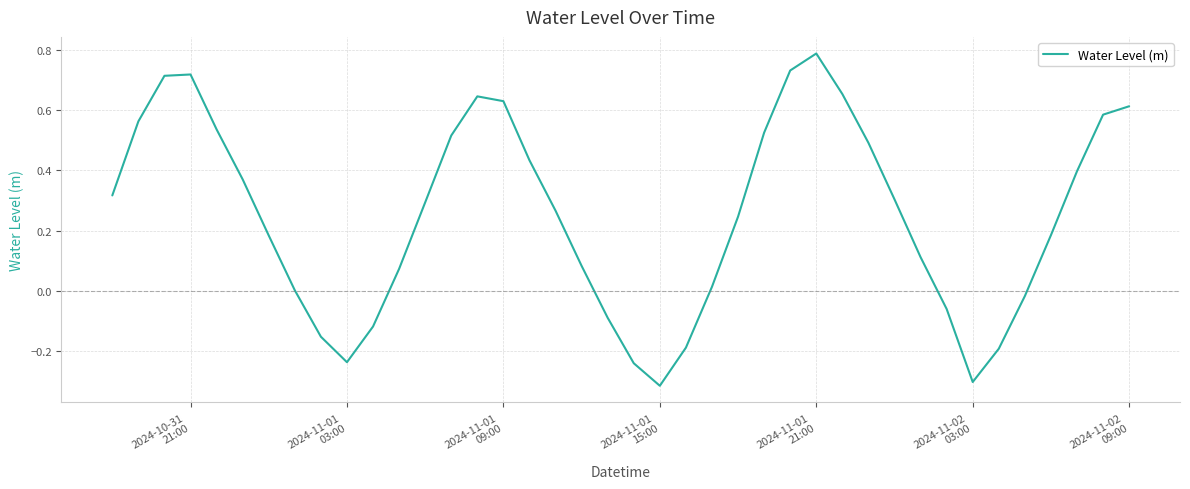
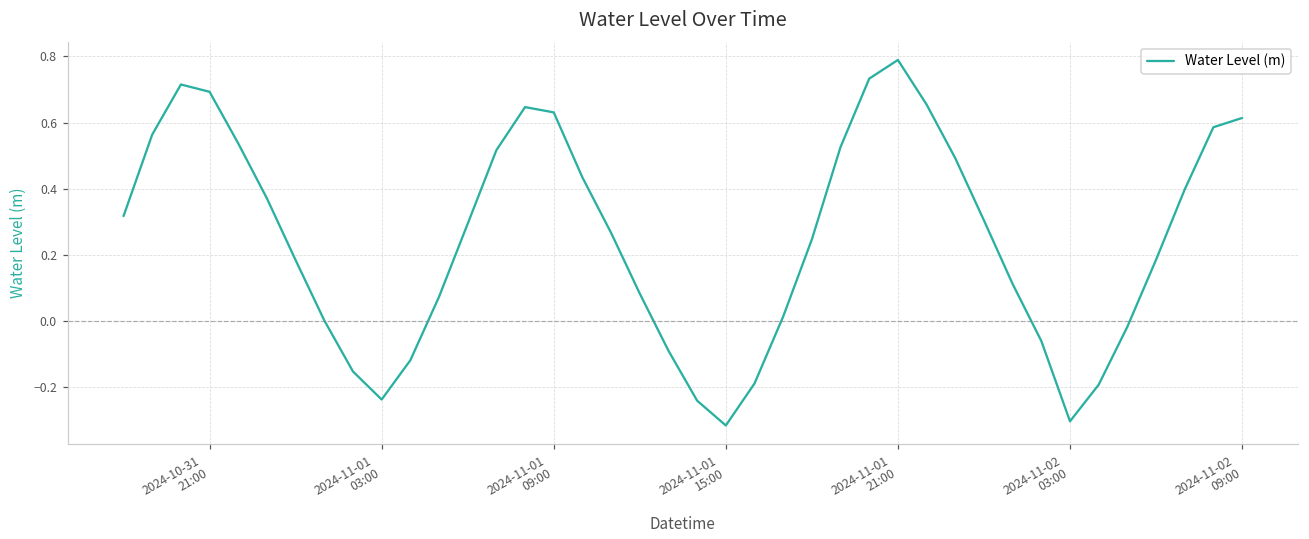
  {
-   "2024-10-31 21:00": 0.72,
+   "2024-10-31 21:00": 0.69,
    "2024-11-01 03:00": -0.24,
    "2024-11-01 09:00": 0.63,
    "2024-11-01 15:00": -0.32,
    "2024-11-01 21:00": 0.79,
    "2024-11-02 03:00": -0.30,
    "2024-11-02 09:00": 0.61
  }
